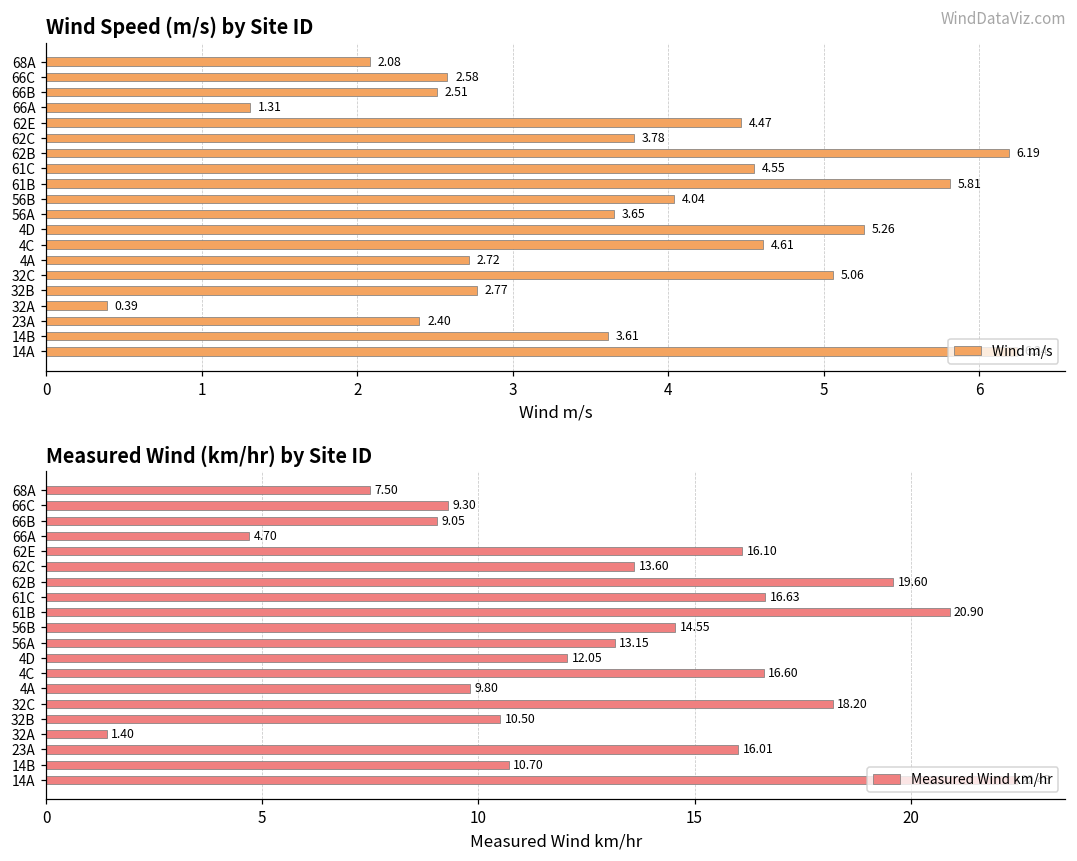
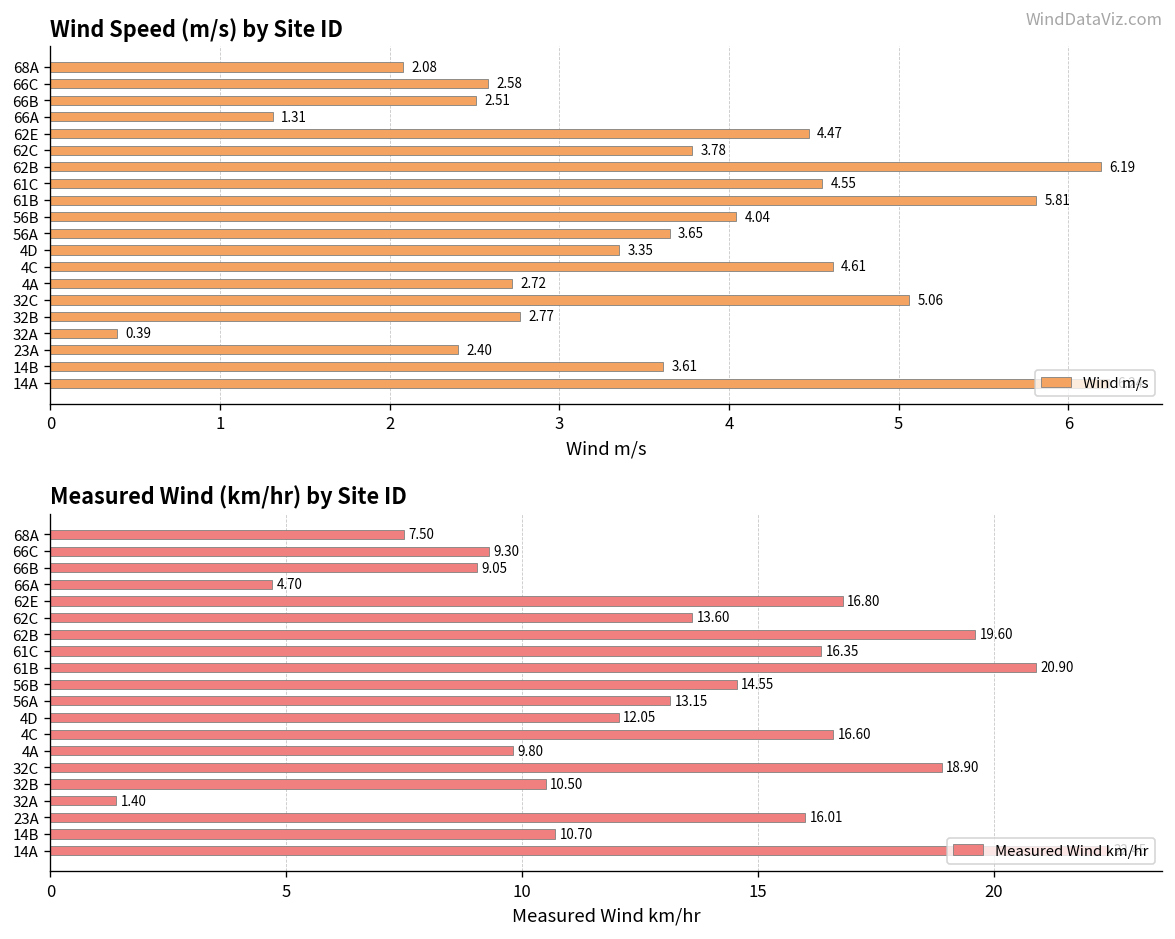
  {
    "Wind Speed (m/s) by Site ID": {
      "68A": 2.08,
      "66C": 2.58,
      "66B": 2.51,
      "66A": 1.31,
      "62E": 4.47,
      "62C": 3.78,
      "62B": 6.19,
      "61C": 4.55,
      "61B": 5.81,
      "56B": 4.04,
      "56A": 3.65,
-     "4D": 5.26,
+     "4D": 3.35,
      "4C": 4.61,
      "4A": 2.72,
      "32C": 5.06,
      "32B": 2.77,
      "32A": 0.39,
      "23A": 2.40,
      "14B": 3.61
    },
    "Measured Wind (km/hr) by Site ID": {
      "68A": 7.50,
      "66C": 9.30,
      "66B": 9.05,
      "66A": 4.70,
-     "62E": 16.10,
+     "62E": 16.80,
      "62C": 13.60,
      "62B": 19.60,
-     "61C": 16.63,
+     "61C": 16.35,
      "61B": 20.90,
      "56B": 14.55,
      "56A": 13.15,
      "4D": 12.05,
      "4C": 16.60,
      "4A": 9.80,
-     "32C": 18.20,
+     "32C": 18.90,
      "32B": 10.50,
      "32A": 1.40,
      "23A": 16.01,
      "14B": 10.70
    }
  }
